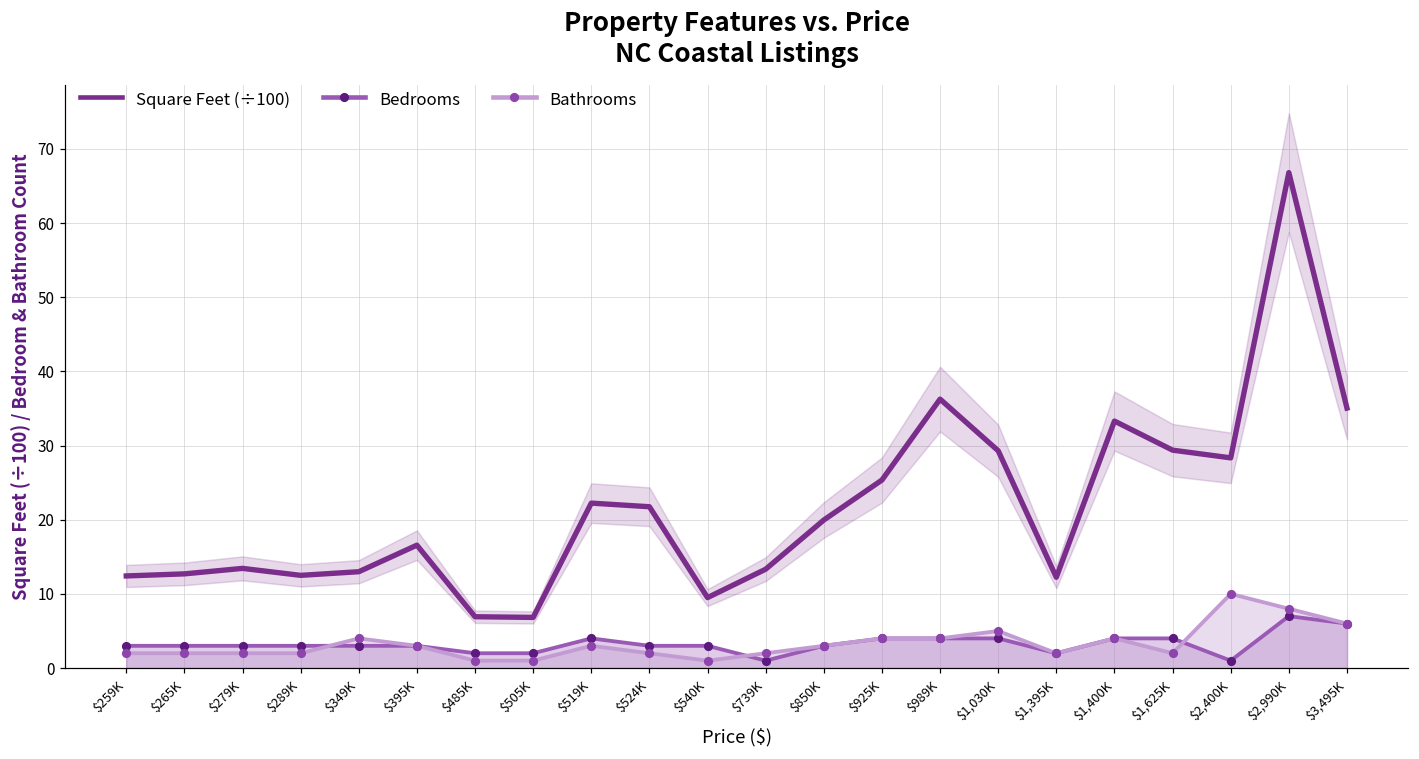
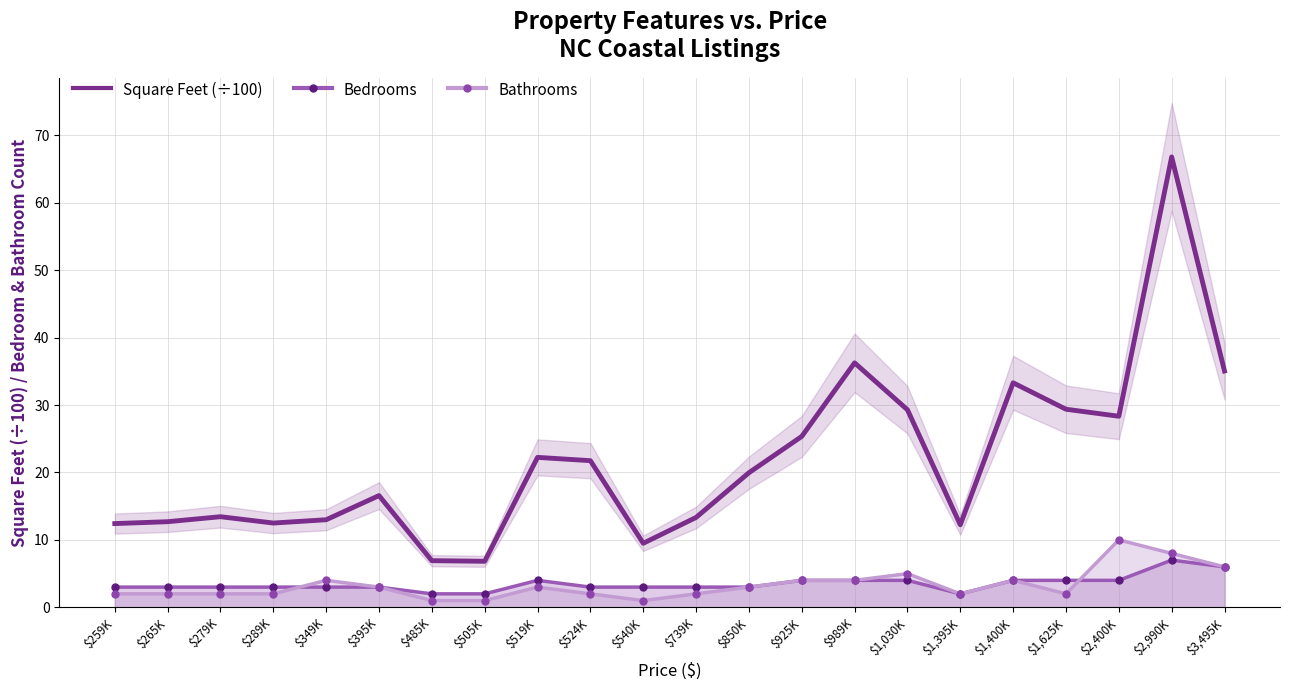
  {
    "Bedrooms": {
      "$259K": 3,
      "$265K": 3,
      "$279K": 3,
      "$289K": 3,
      "$349K": 3,
      "$485K": 2,
      "$505K": 2,
      "$519K": 4,
      "$524K": 3,
      "$540K": 3,
-     "$739K": 1,
+     "$739K": 3,
      "$1,030K": 4,
      "$1,625K": 4,
-     "$2,400K": 1,
+     "$2,400K": 4,
      "$2,990K": 7
    },
    "Bathrooms": {
      "$259K": 2,
      "$265K": 2,
      "$279K": 2,
      "$289K": 2,
      "$349K": 4,
      "$485K": 1,
      "$505K": 1,
      "$519K": 3,
      "$524K": 2,
      "$540K": 1,
      "$739K": 2,
      "$1,030K": 5,
      "$1,625K": 2,
      "$2,400K": 10,
      "$2,990K": 8
    }
  }
